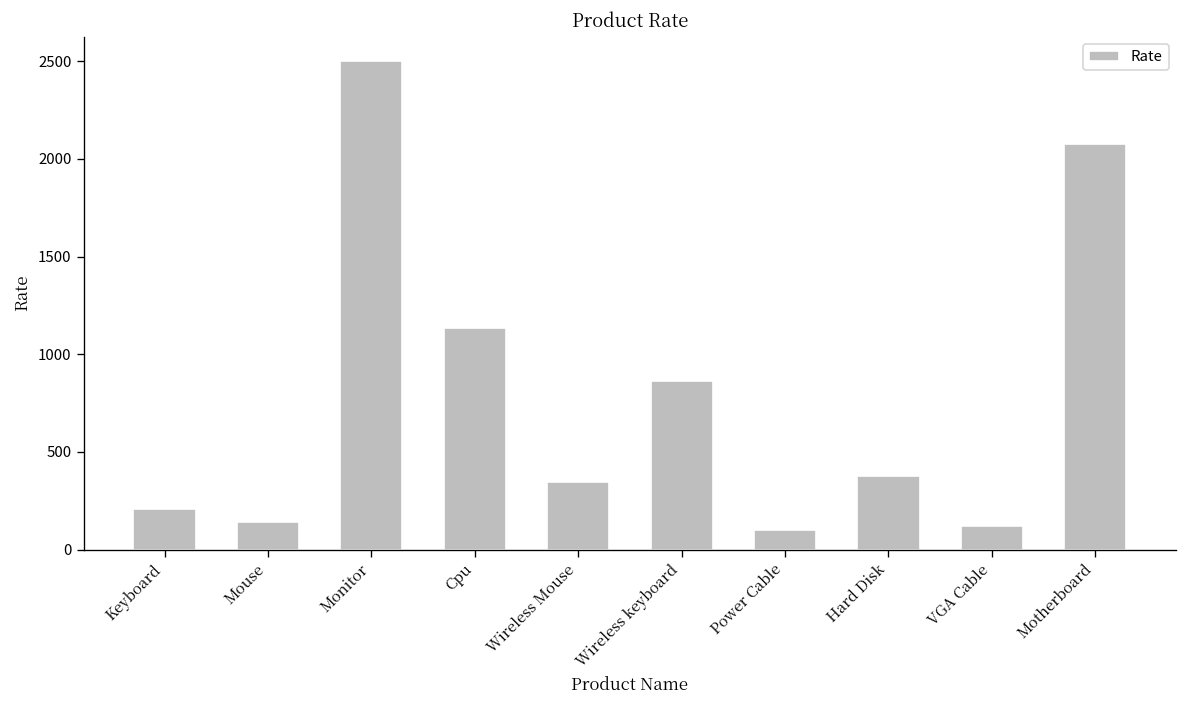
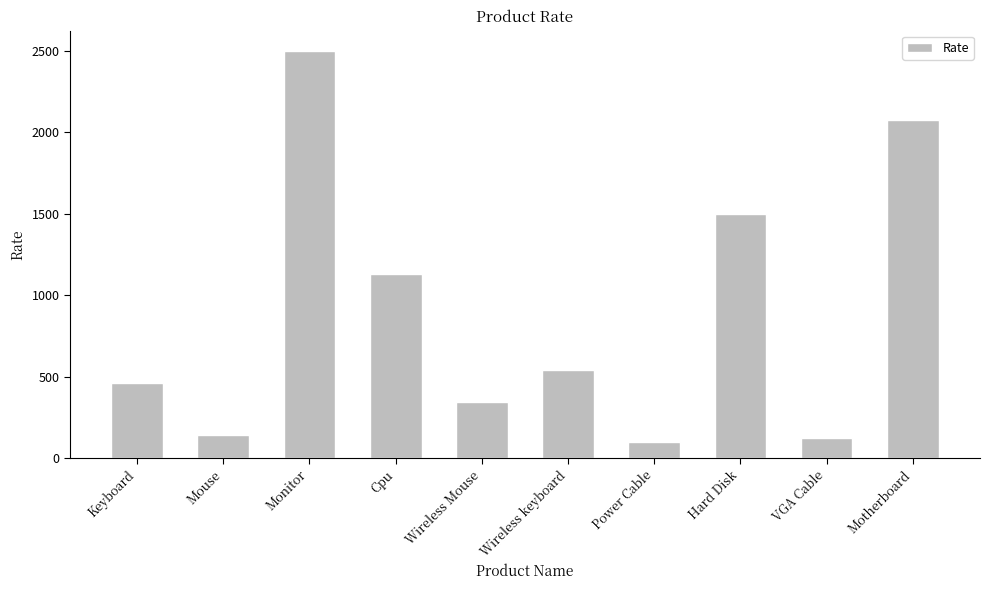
  {
-   "Keyboard": 210,
+   "Keyboard": 460,
    "Mouse": 140,
    "Monitor": 2500,
    "Cpu": 1130,
    "Wireless Mouse": 340,
-   "Wireless keyboard": 860,
+   "Wireless keyboard": 540,
    "Power Cable": 100,
-   "Hard Disk": 380,
+   "Hard Disk": 1500,
    "VGA Cable": 120,
    "Motherboard": 2080
  }
